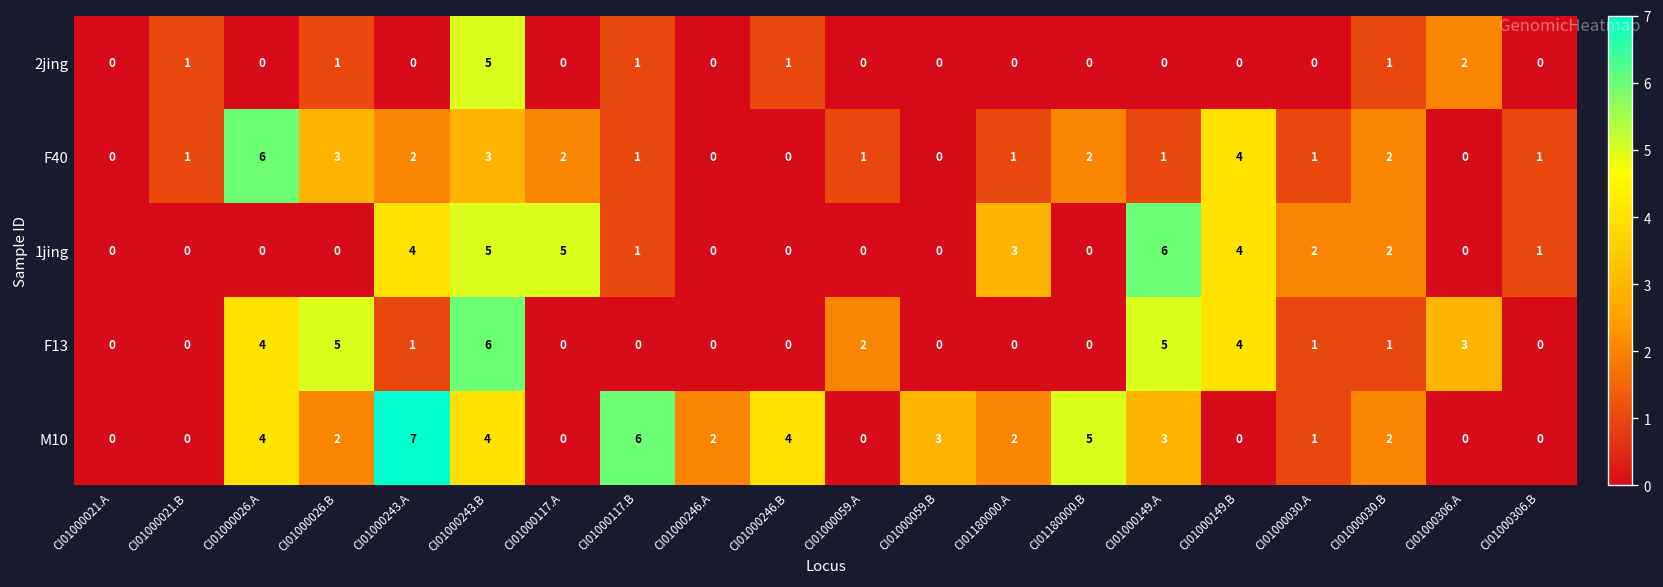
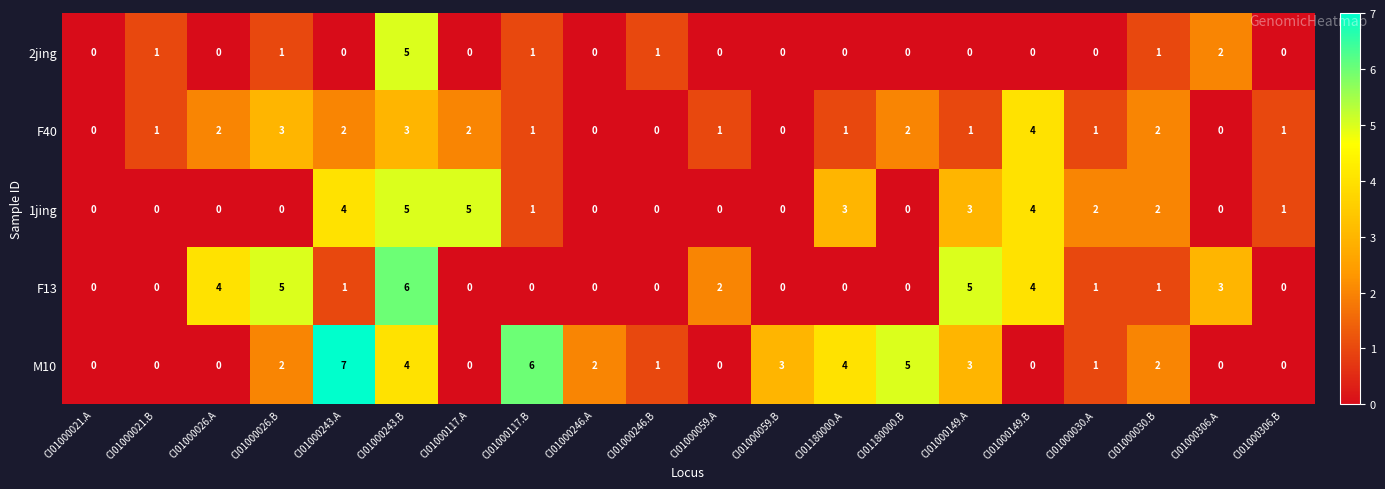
  {
    "2jing": {
      "CI01000021.A": 0,
      "CI01000021.B": 1,
      "CI01000026.A": 0,
      "CI01000026.B": 1,
      "CI01000243.A": 0,
      "CI01000243.B": 5,
      "CI01000117.A": 0,
      "CI01000117.B": 1,
      "CI01000246.A": 0,
      "CI01000246.B": 1,
      "CI01000059.A": 0,
      "CI01000059.B": 0,
      "CI01180000.A": 0,
      "CI01180000.B": 0,
      "CI01000149.A": 0,
      "CI01000149.B": 0,
      "CI01000030.A": 0,
      "CI01000030.B": 1,
      "CI01000306.A": 2,
      "CI01000306.B": 0
    },
    "F40": {
      "CI01000021.A": 0,
      "CI01000021.B": 1,
-     "CI01000026.A": 6,
+     "CI01000026.A": 2,
      "CI01000026.B": 3,
      "CI01000243.A": 2,
      "CI01000243.B": 3,
      "CI01000117.A": 2,
      "CI01000117.B": 1,
      "CI01000246.A": 0,
      "CI01000246.B": 0,
      "CI01000059.A": 1,
      "CI01000059.B": 0,
      "CI01180000.A": 1,
      "CI01180000.B": 2,
      "CI01000149.A": 1,
      "CI01000149.B": 4,
      "CI01000030.A": 1,
      "CI01000030.B": 2,
      "CI01000306.A": 0,
      "CI01000306.B": 1
    },
    "1jing": {
      "CI01000021.A": 0,
      "CI01000021.B": 0,
      "CI01000026.A": 0,
      "CI01000026.B": 0,
      "CI01000243.A": 4,
      "CI01000243.B": 5,
      "CI01000117.A": 5,
      "CI01000117.B": 1,
      "CI01000246.A": 0,
      "CI01000246.B": 0,
      "CI01000059.A": 0,
      "CI01000059.B": 0,
      "CI01180000.A": 3,
      "CI01180000.B": 0,
-     "CI01000149.A": 6,
+     "CI01000149.A": 3,
      "CI01000149.B": 4,
      "CI01000030.A": 2,
      "CI01000030.B": 2,
      "CI01000306.A": 0,
      "CI01000306.B": 1
    },
    "F13": {
      "CI01000021.A": 0,
      "CI01000021.B": 0,
      "CI01000026.A": 4,
      "CI01000026.B": 5,
      "CI01000243.A": 1,
      "CI01000243.B": 6,
      "CI01000117.A": 0,
      "CI01000117.B": 0,
      "CI01000246.A": 0,
      "CI01000246.B": 0,
      "CI01000059.A": 2,
      "CI01000059.B": 0,
      "CI01180000.A": 0,
      "CI01180000.B": 0,
      "CI01000149.A": 5,
      "CI01000149.B": 4,
      "CI01000030.A": 1,
      "CI01000030.B": 1,
      "CI01000306.A": 3,
      "CI01000306.B": 0
    },
    "M10": {
      "CI01000021.A": 0,
      "CI01000021.B": 0,
-     "CI01000026.A": 4,
+     "CI01000026.A": 0,
      "CI01000026.B": 2,
      "CI01000243.A": 7,
      "CI01000243.B": 4,
      "CI01000117.A": 0,
      "CI01000117.B": 6,
      "CI01000246.A": 2,
-     "CI01000246.B": 4,
+     "CI01000246.B": 1,
      "CI01000059.A": 0,
      "CI01000059.B": 3,
-     "CI01180000.A": 2,
+     "CI01180000.A": 4,
      "CI01180000.B": 5,
      "CI01000149.A": 3,
      "CI01000149.B": 0,
      "CI01000030.A": 1,
      "CI01000030.B": 2,
      "CI01000306.A": 0,
      "CI01000306.B": 0
    }
  }
